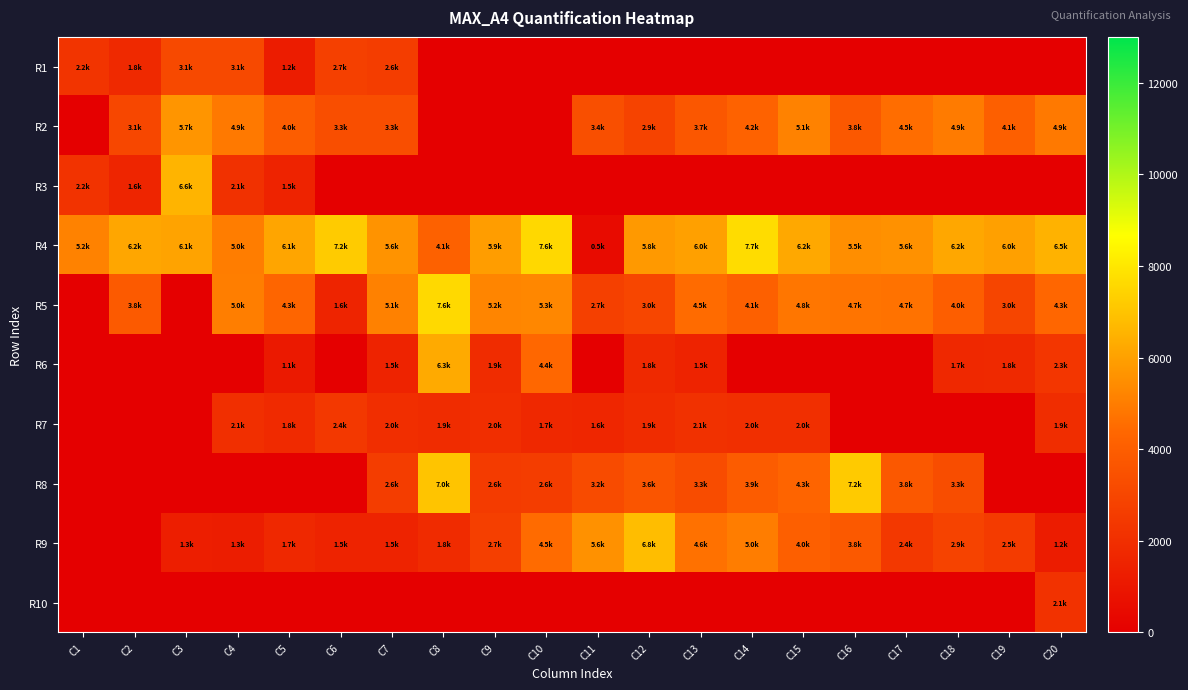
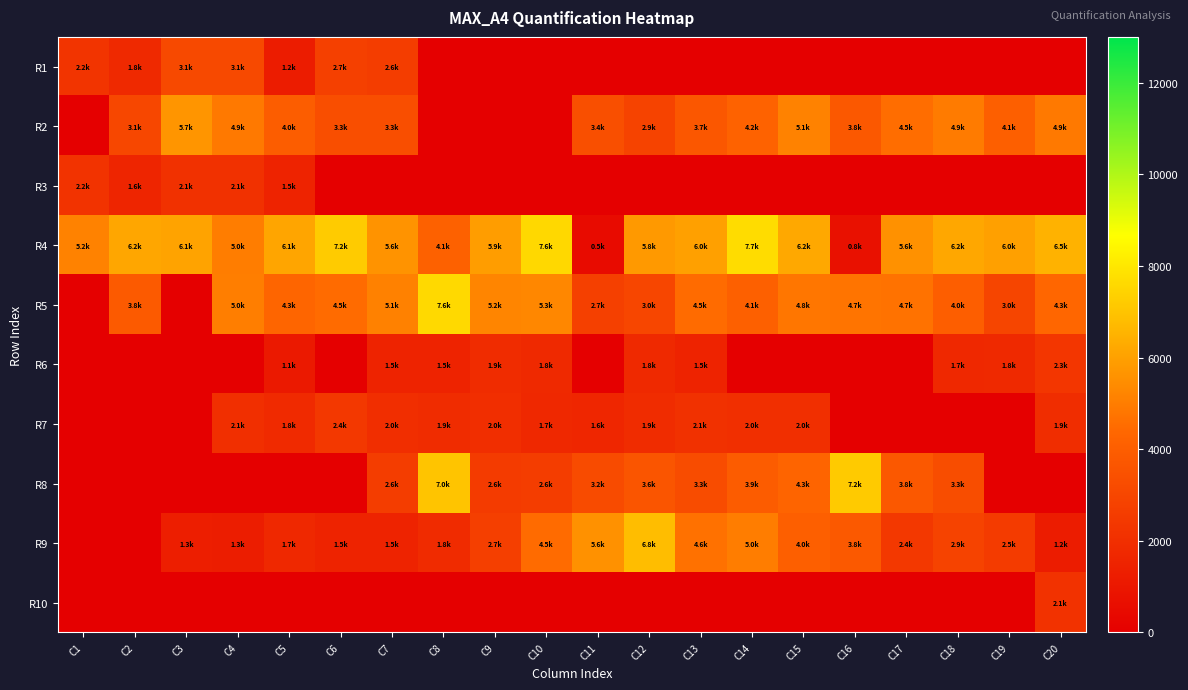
  {
    "R1": {
      "C1": "2.2k",
      "C2": "1.8k",
      "C3": "3.1k",
      "C4": "3.1k",
      "C5": "1.2k",
      "C6": "2.7k",
      "C7": "2.6k"
    },
    "R2": {
      "C2": "3.1k",
      "C3": "5.7k",
      "C4": "4.9k",
      "C5": "4.0k",
      "C6": "3.3k",
      "C7": "3.3k",
      "C11": "3.4k",
      "C12": "2.9k",
      "C13": "3.7k",
      "C14": "4.2k",
      "C15": "5.1k",
      "C16": "3.8k",
      "C17": "4.5k",
      "C18": "4.9k",
      "C19": "4.1k",
      "C20": "4.9k"
    },
    "R3": {
      "C1": "2.2k",
      "C2": "1.6k",
-     "C3": "6.6k",
+     "C3": "2.1k",
      "C4": "2.1k",
      "C5": "1.5k"
    },
    "R4": {
      "C1": "5.2k",
      "C2": "6.2k",
      "C3": "6.1k",
      "C4": "5.0k",
      "C5": "6.1k",
      "C6": "7.2k",
      "C7": "5.6k",
      "C8": "4.1k",
      "C9": "5.9k",
      "C10": "7.6k",
      "C11": "0.5k",
      "C12": "5.8k",
      "C13": "6.0k",
      "C14": "7.7k",
      "C15": "6.2k",
-     "C16": "5.5k",
+     "C16": "0.8k",
      "C17": "5.6k",
      "C18": "6.2k",
      "C19": "6.0k",
      "C20": "6.5k"
    },
    "R5": {
      "C2": "3.8k",
      "C4": "5.0k",
      "C5": "4.3k",
-     "C6": "1.6k",
+     "C6": "4.5k",
      "C7": "5.1k",
      "C8": "7.6k",
      "C9": "5.2k",
      "C10": "5.3k",
      "C11": "2.7k",
      "C12": "3.0k",
      "C13": "4.5k",
      "C14": "4.1k",
      "C15": "4.8k",
      "C16": "4.7k",
      "C17": "4.7k",
      "C18": "4.0k",
      "C19": "3.0k",
      "C20": "4.3k"
    },
    "R6": {
      "C5": "1.1k",
      "C7": "1.5k",
-     "C8": "6.3k",
+     "C8": "1.5k",
      "C9": "1.9k",
-     "C10": "4.4k",
+     "C10": "1.8k",
      "C12": "1.8k",
      "C13": "1.5k",
      "C18": "1.7k",
      "C19": "1.8k",
      "C20": "2.3k"
    },
    "R7": {
      "C4": "2.1k",
      "C5": "1.8k",
      "C6": "2.4k",
      "C7": "2.0k",
      "C8": "1.9k",
      "C9": "2.0k",
      "C10": "1.7k",
      "C11": "1.6k",
      "C12": "1.9k",
      "C13": "2.1k",
      "C14": "2.0k",
      "C15": "2.0k",
      "C20": "1.9k"
    },
    "R8": {
      "C7": "2.6k",
      "C8": "7.0k",
      "C9": "2.6k",
      "C10": "2.6k",
      "C11": "3.2k",
      "C12": "3.6k",
      "C13": "3.3k",
      "C14": "3.9k",
      "C15": "4.3k",
      "C16": "7.2k",
      "C17": "3.8k",
      "C18": "3.3k"
    },
    "R9": {
      "C3": "1.3k",
      "C4": "1.3k",
      "C5": "1.7k",
      "C6": "1.5k",
      "C7": "1.5k",
      "C8": "1.8k",
      "C9": "2.7k",
      "C10": "4.5k",
      "C11": "5.6k",
      "C12": "6.8k",
      "C13": "4.6k",
      "C14": "5.0k",
      "C15": "4.0k",
      "C16": "3.8k",
      "C17": "2.4k",
      "C18": "2.9k",
      "C19": "2.5k",
      "C20": "1.2k"
    },
    "R10": {
      "C20": "2.1k"
    }
  }
